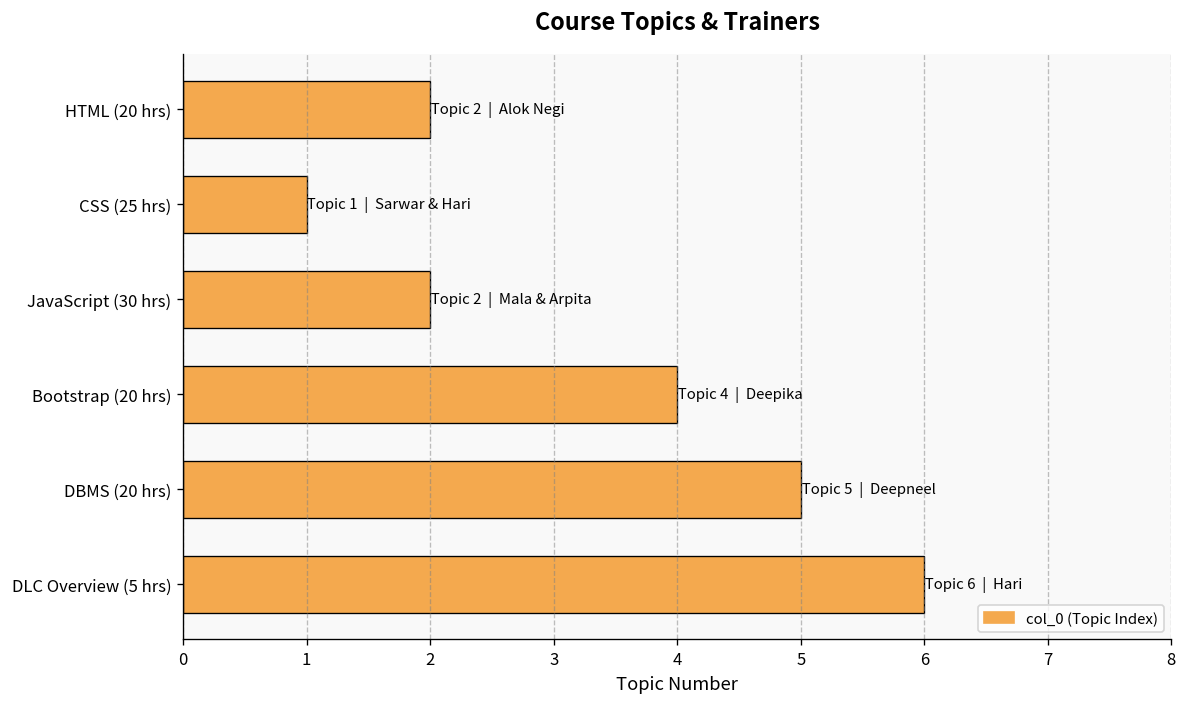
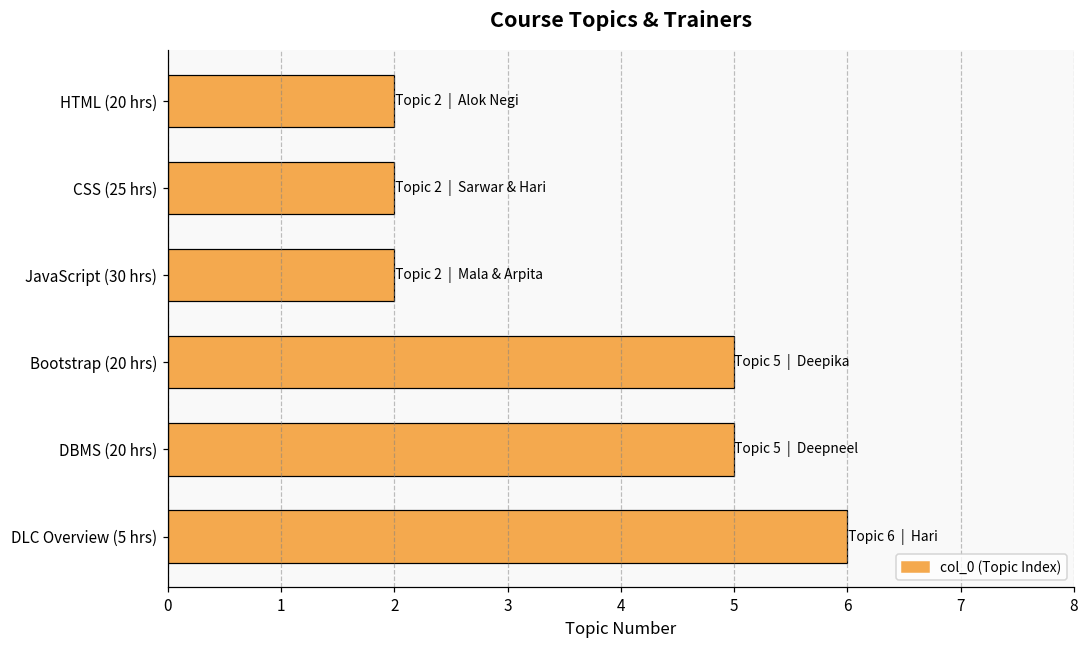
  {
    "HTML (20 hrs)": 2,
-   "CSS (25 hrs)": 1,
+   "CSS (25 hrs)": 2,
    "JavaScript (30 hrs)": 2,
-   "Bootstrap (20 hrs)": 4,
+   "Bootstrap (20 hrs)": 5,
    "DBMS (20 hrs)": 5,
    "DLC Overview (5 hrs)": 6
  }
